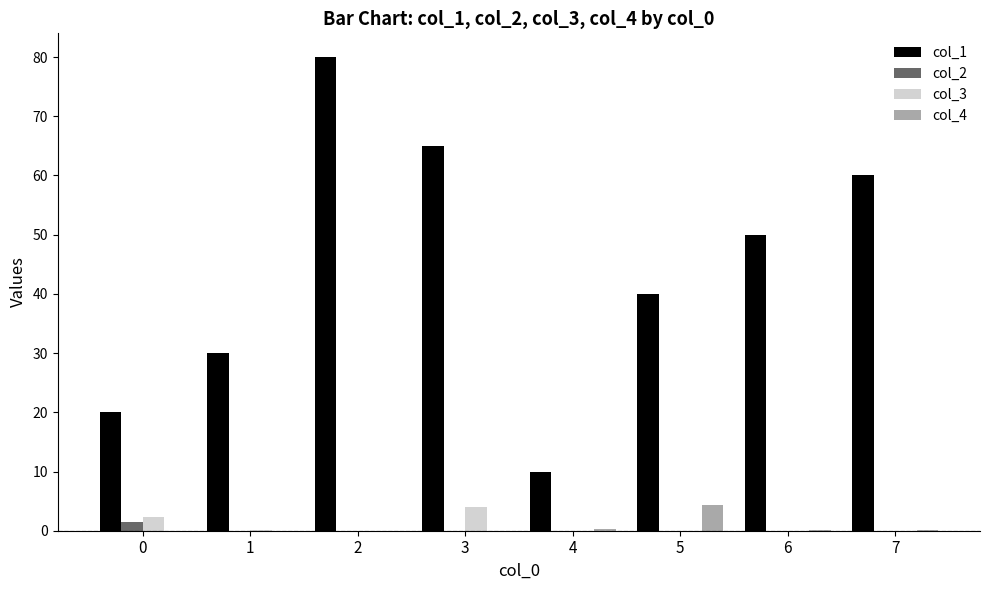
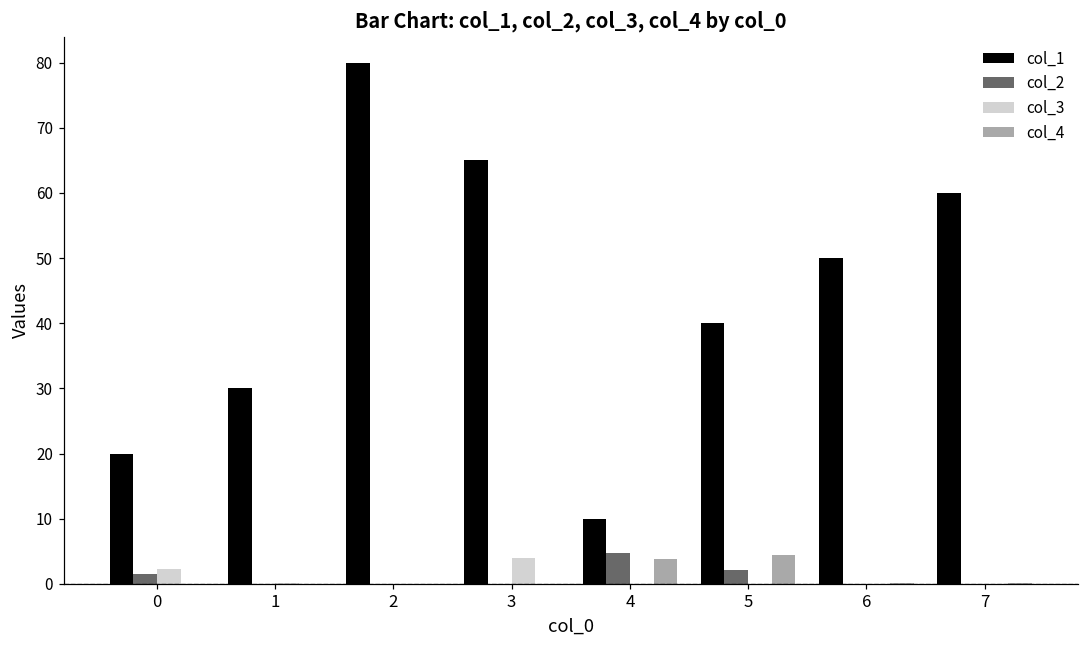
  {
    "col_1": {
      "0": 20,
      "1": 30,
      "2": 80,
      "3": 65,
      "4": 10,
      "5": 40,
      "6": 50,
      "7": 60
    },
    "col_2": {
      "0": 1,
-     "4": 0,
-     "5": 0
+     "4": 5,
+     "5": 2
    },
    "col_3": {
      "0": 2,
      "3": 4
    },
    "col_4": {
-     "4": 0,
+     "4": 4,
      "5": 4
    }
  }
